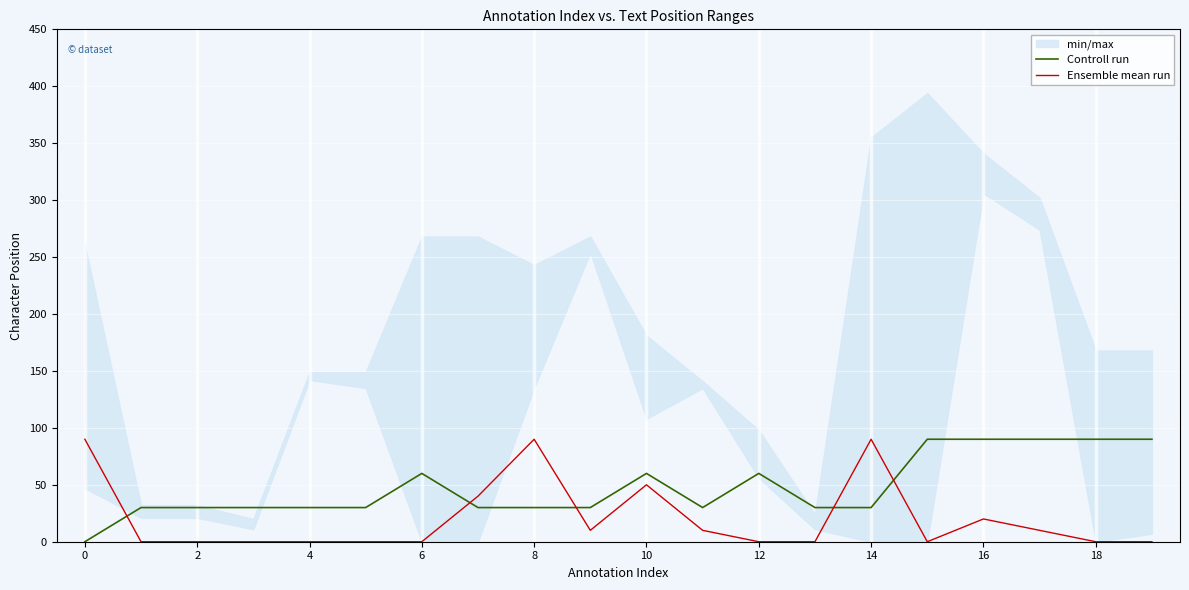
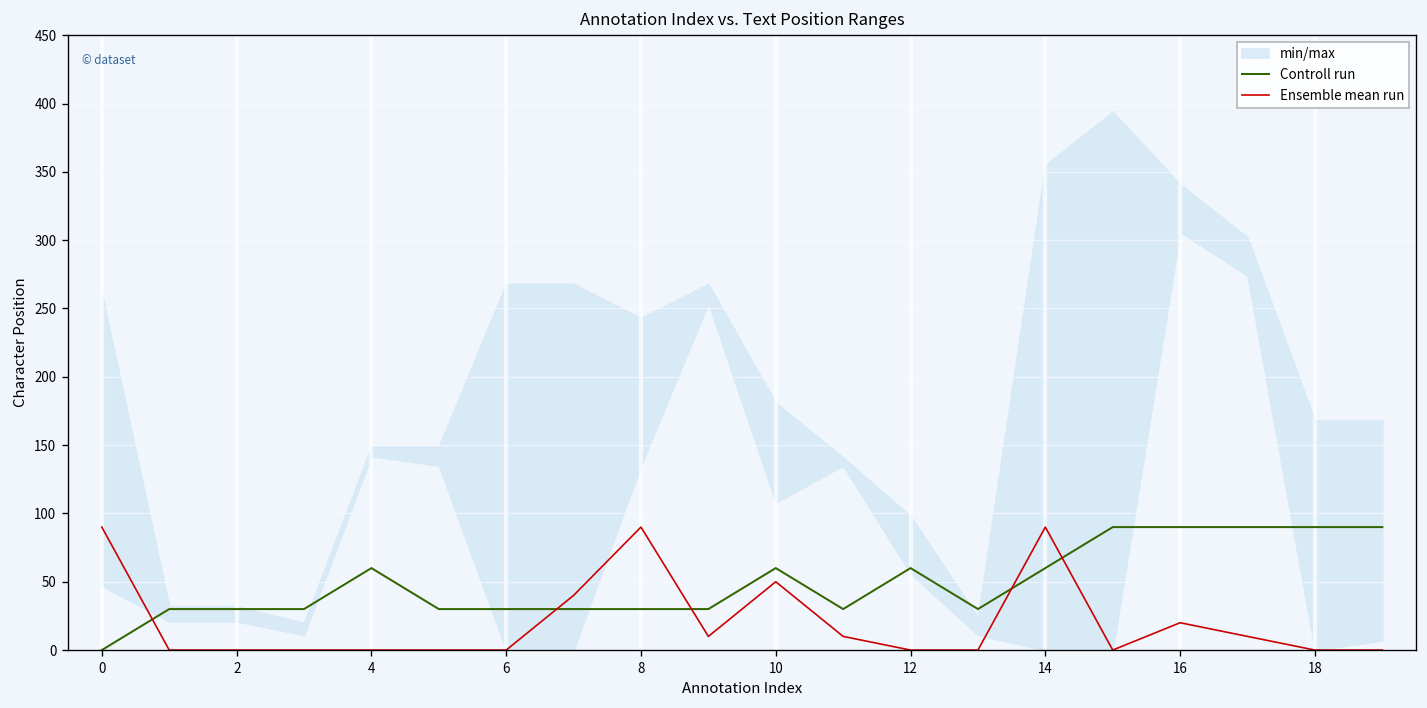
  {
    "Controll run": {
      "0": 0,
-     "4": 30,
-     "6": 60,
+     "4": 60,
+     "6": 30,
      "8": 30,
      "10": 60,
      "12": 60,
-     "14": 30,
+     "14": 60,
      "16": 90,
      "18": 90
    },
    "Ensemble mean run": {
      "0": 90,
      "2": 0,
      "4": 0,
      "6": 0,
      "8": 90,
      "10": 50,
      "12": 0,
      "14": 90,
      "16": 20,
      "18": 0
    }
  }
